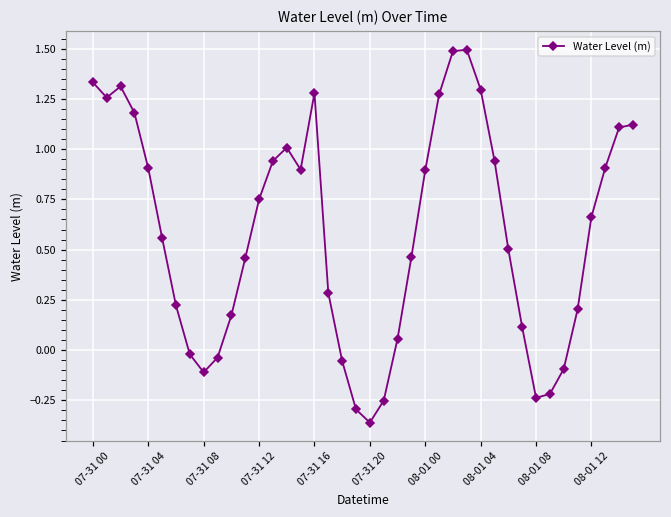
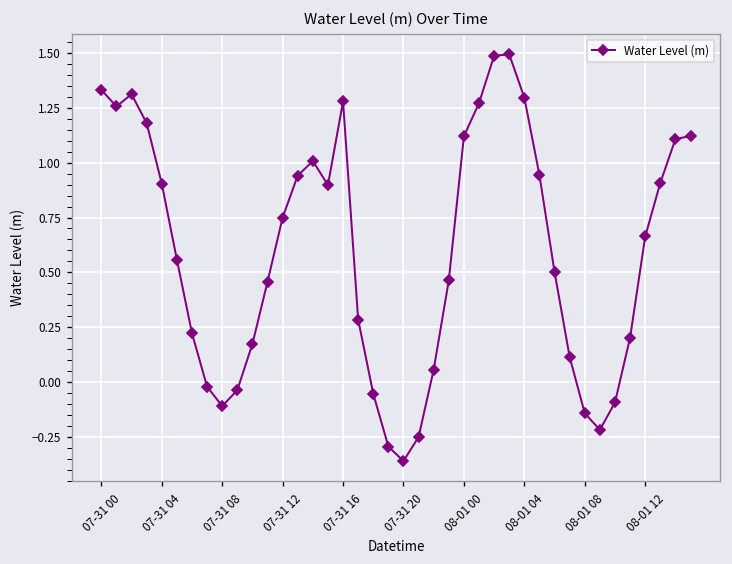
  {
    "07-31 00": 1.33,
    "07-31 04": 0.90,
    "07-31 08": -0.11,
    "07-31 12": 0.75,
    "07-31 16": 1.28,
    "07-31 20": -0.36,
-   "08-01 00": 0.90,
+   "08-01 00": 1.12,
    "08-01 04": 1.30,
-   "08-01 08": -0.24,
+   "08-01 08": -0.14,
    "08-01 12": 0.66
  }
